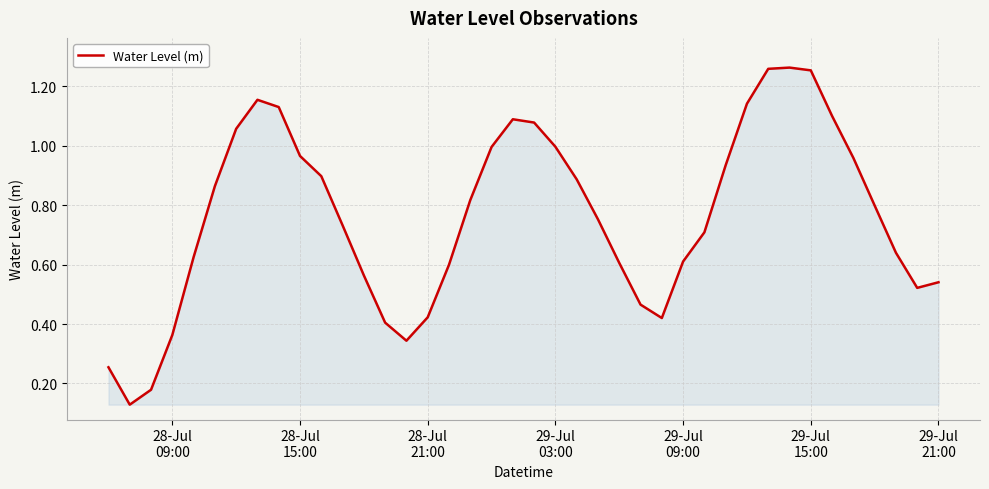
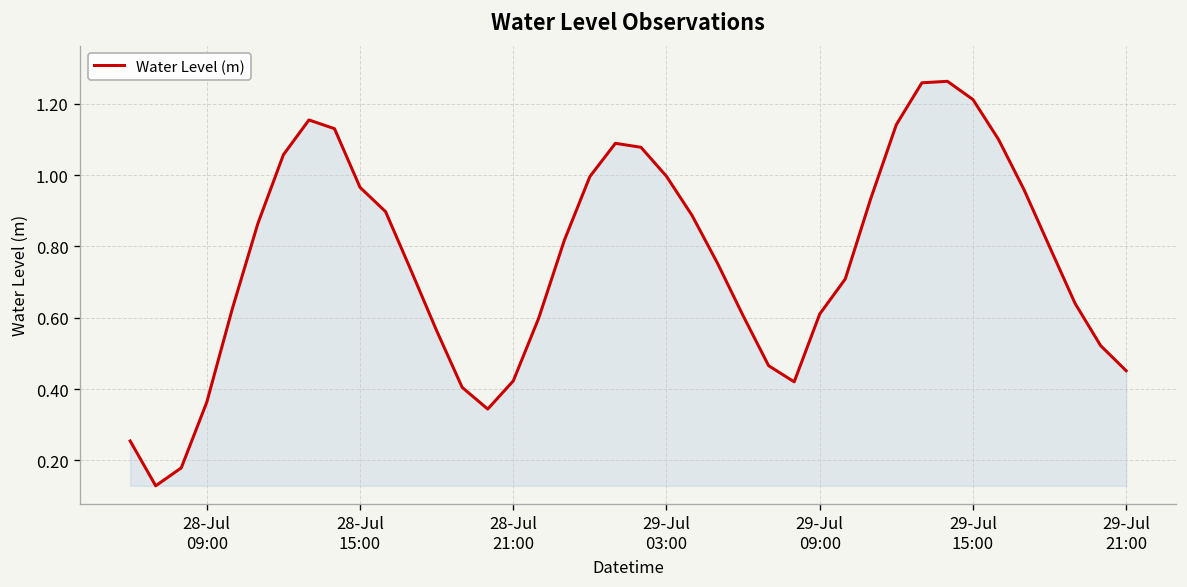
  {
    "28-Jul 09:00": 0.36,
    "28-Jul 15:00": 0.97,
    "28-Jul 21:00": 0.42,
    "29-Jul 03:00": 1.00,
    "29-Jul 09:00": 0.61,
-   "29-Jul 15:00": 1.25,
-   "29-Jul 21:00": 0.54
+   "29-Jul 15:00": 1.21,
+   "29-Jul 21:00": 0.45
  }
